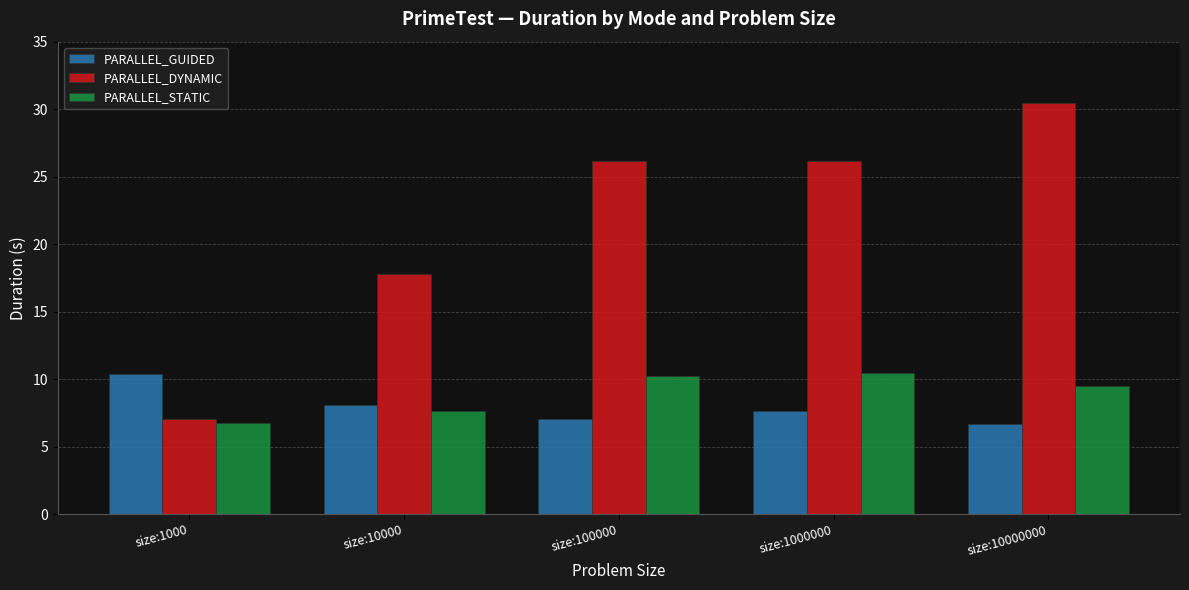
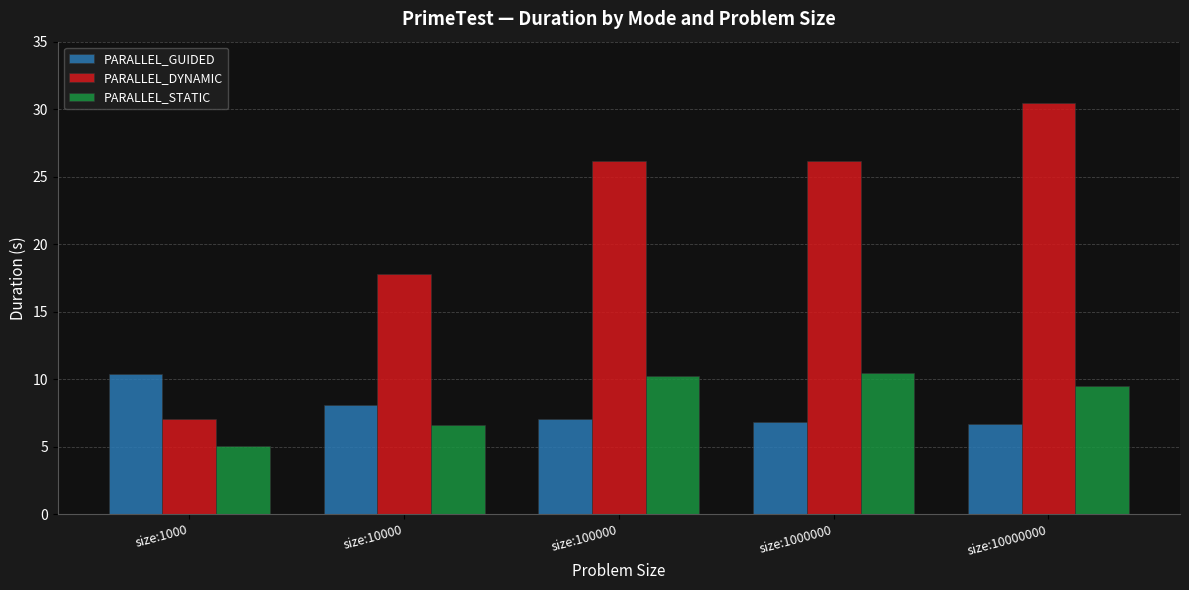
  {
    "PARALLEL_GUIDED": {
      "size:1000": 10.3,
      "size:10000": 8.1,
      "size:100000": 7.0,
-     "size:1000000": 7.6,
+     "size:1000000": 6.8,
      "size:10000000": 6.7
    },
    "PARALLEL_DYNAMIC": {
      "size:1000": 7.0,
      "size:10000": 17.8,
      "size:100000": 26.2,
      "size:1000000": 26.2,
      "size:10000000": 30.5
    },
    "PARALLEL_STATIC": {
-     "size:1000": 6.8,
-     "size:10000": 7.7,
+     "size:1000": 5.1,
+     "size:10000": 6.6,
      "size:100000": 10.3,
      "size:1000000": 10.5,
      "size:10000000": 9.5
    }
  }
